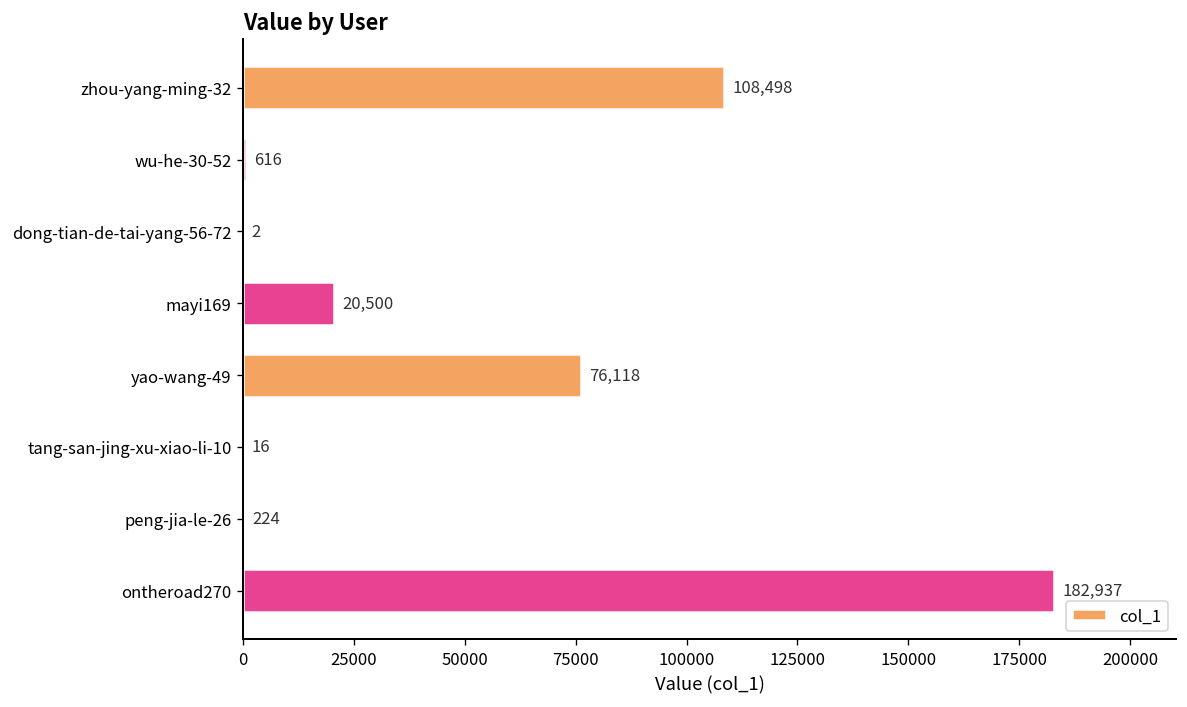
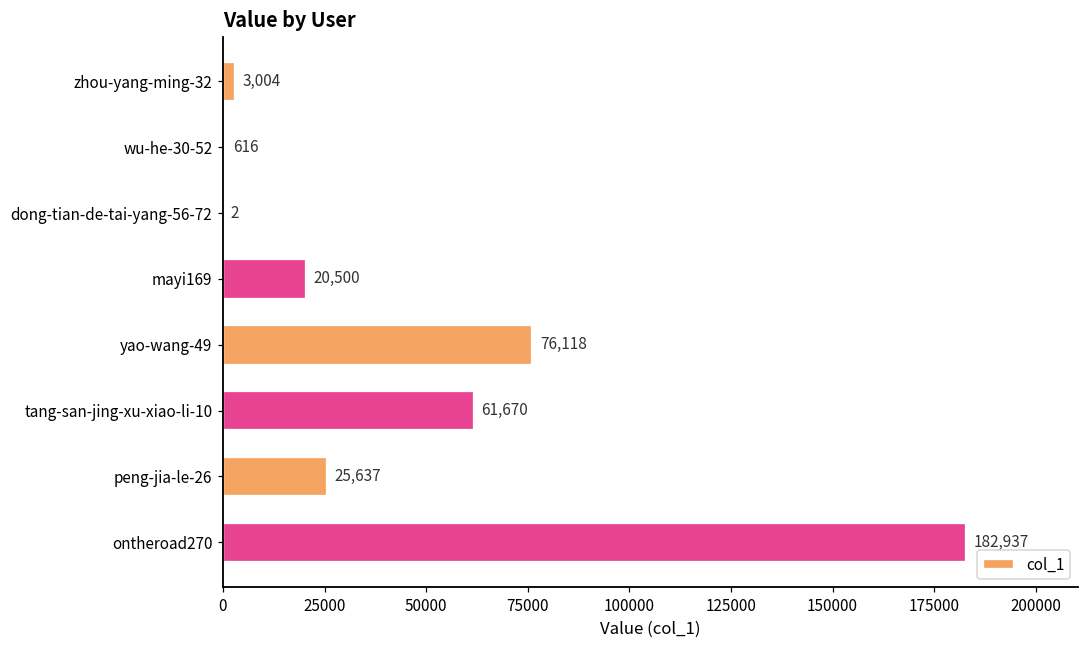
  {
-   "zhou-yang-ming-32": "108,498",
+   "zhou-yang-ming-32": "3,004",
    "wu-he-30-52": "616",
    "dong-tian-de-tai-yang-56-72": "2",
    "mayi169": "20,500",
    "yao-wang-49": "76,118",
-   "tang-san-jing-xu-xiao-li-10": "16",
-   "peng-jia-le-26": "224",
+   "tang-san-jing-xu-xiao-li-10": "61,670",
+   "peng-jia-le-26": "25,637",
    "ontheroad270": "182,937"
  }
